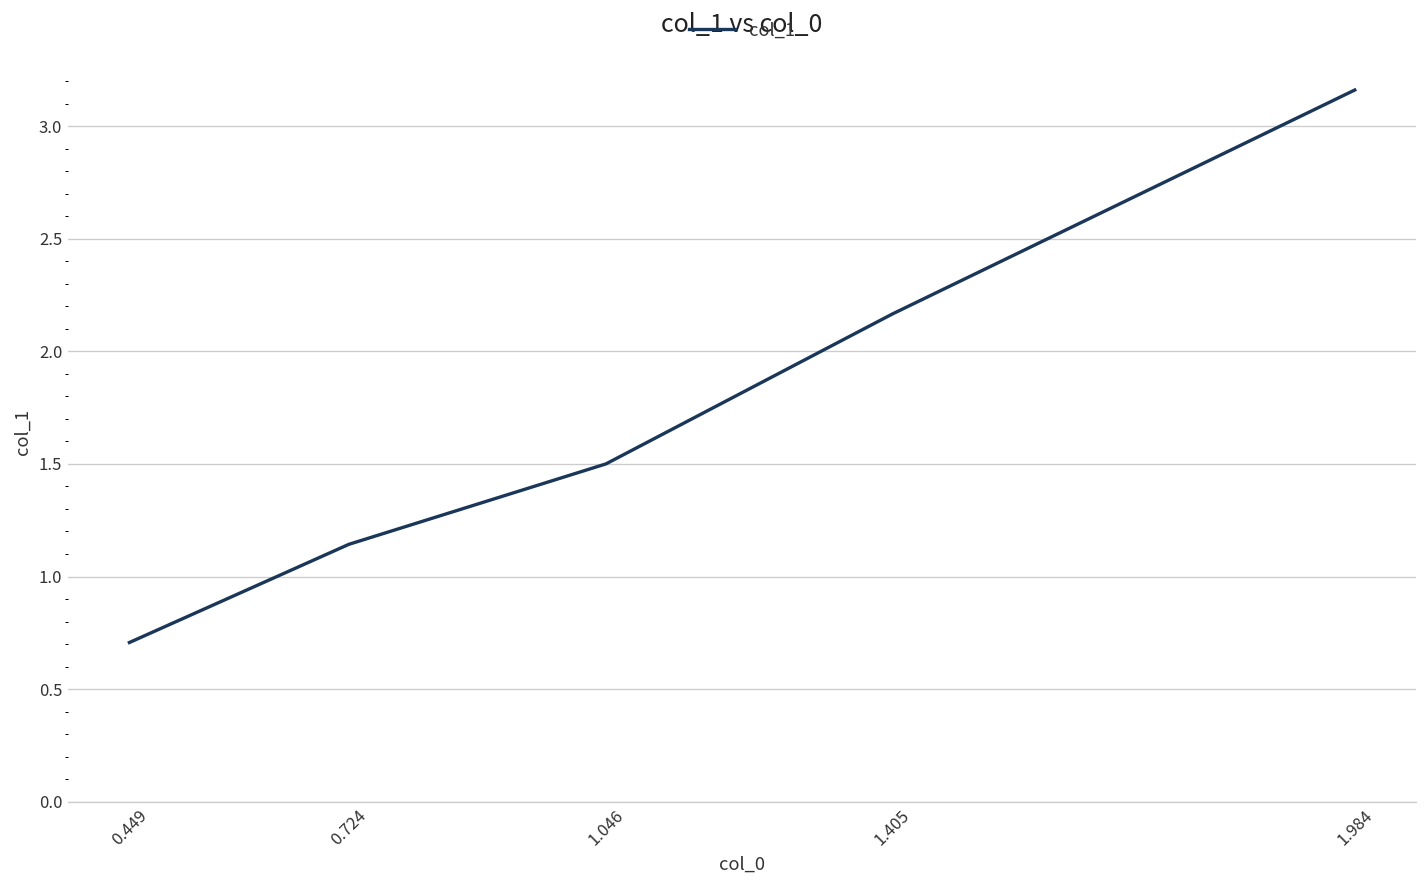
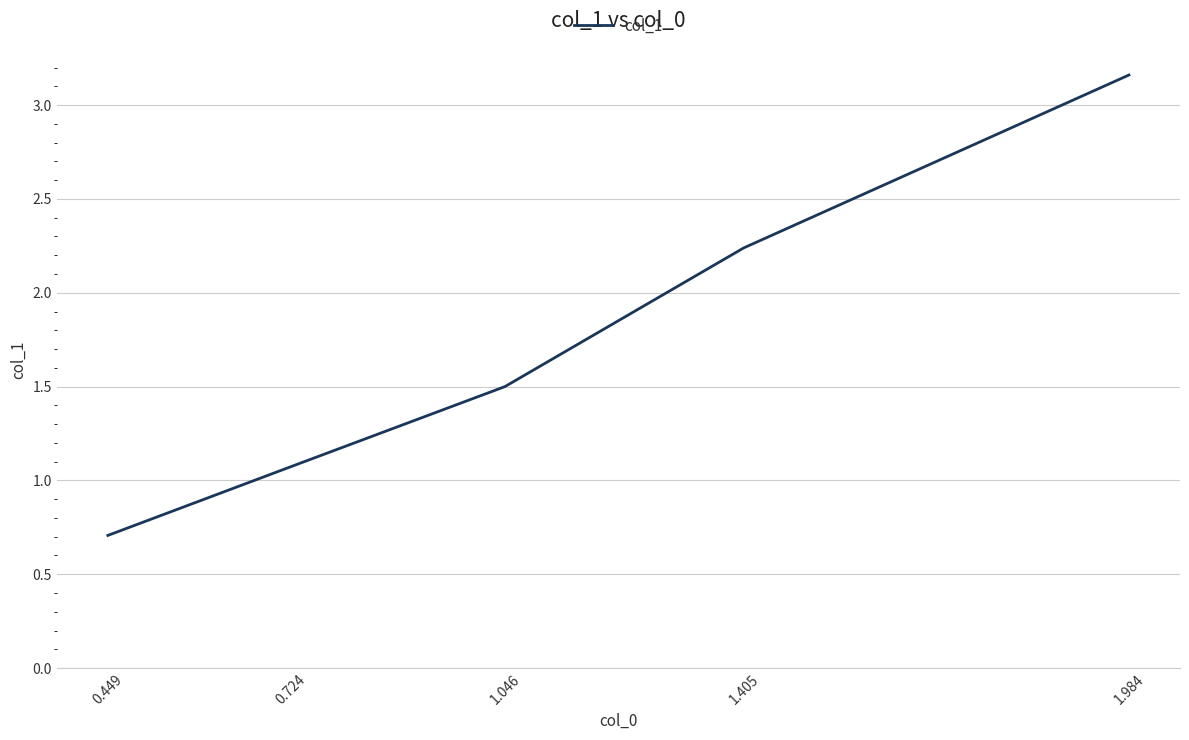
  {
    "0.449": 0.71,
-   "0.724": 1.14,
+   "0.724": 1.07,
    "1.046": 1.50,
-   "1.405": 2.17,
+   "1.405": 2.24,
    "1.984": 3.16
  }
